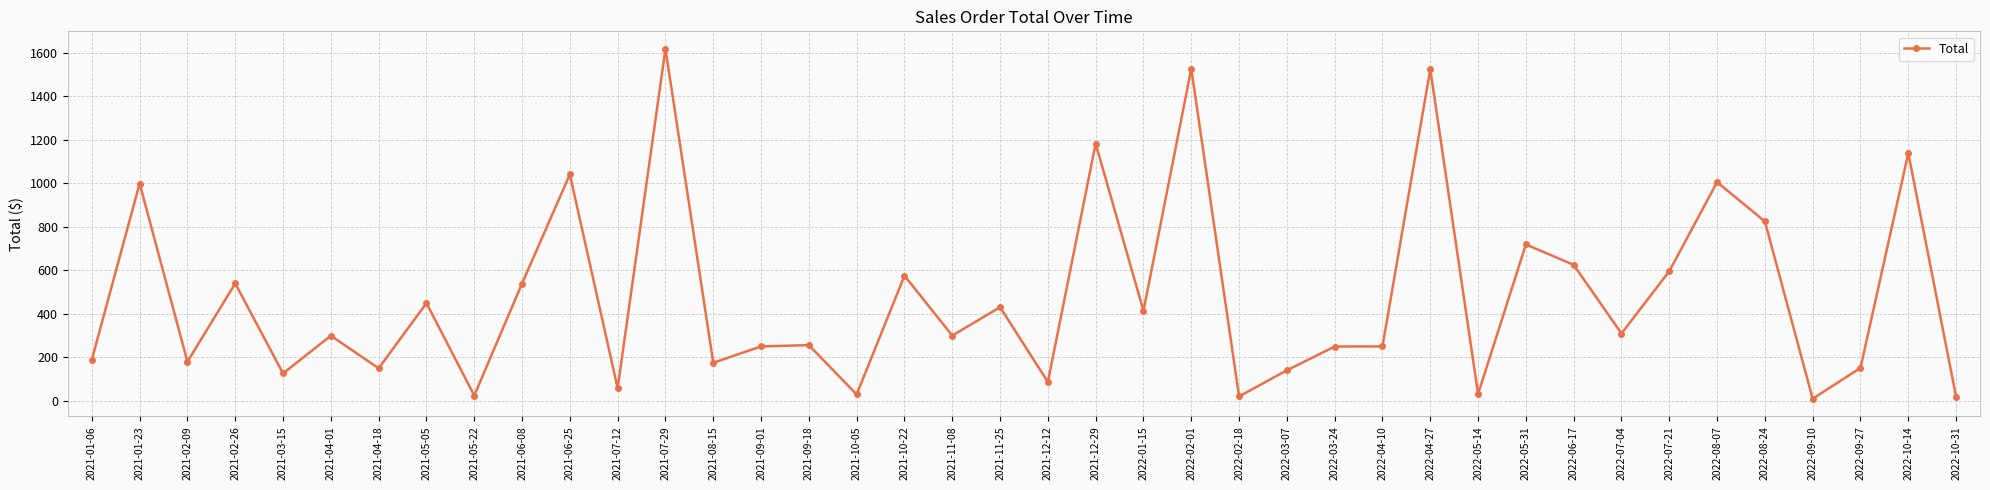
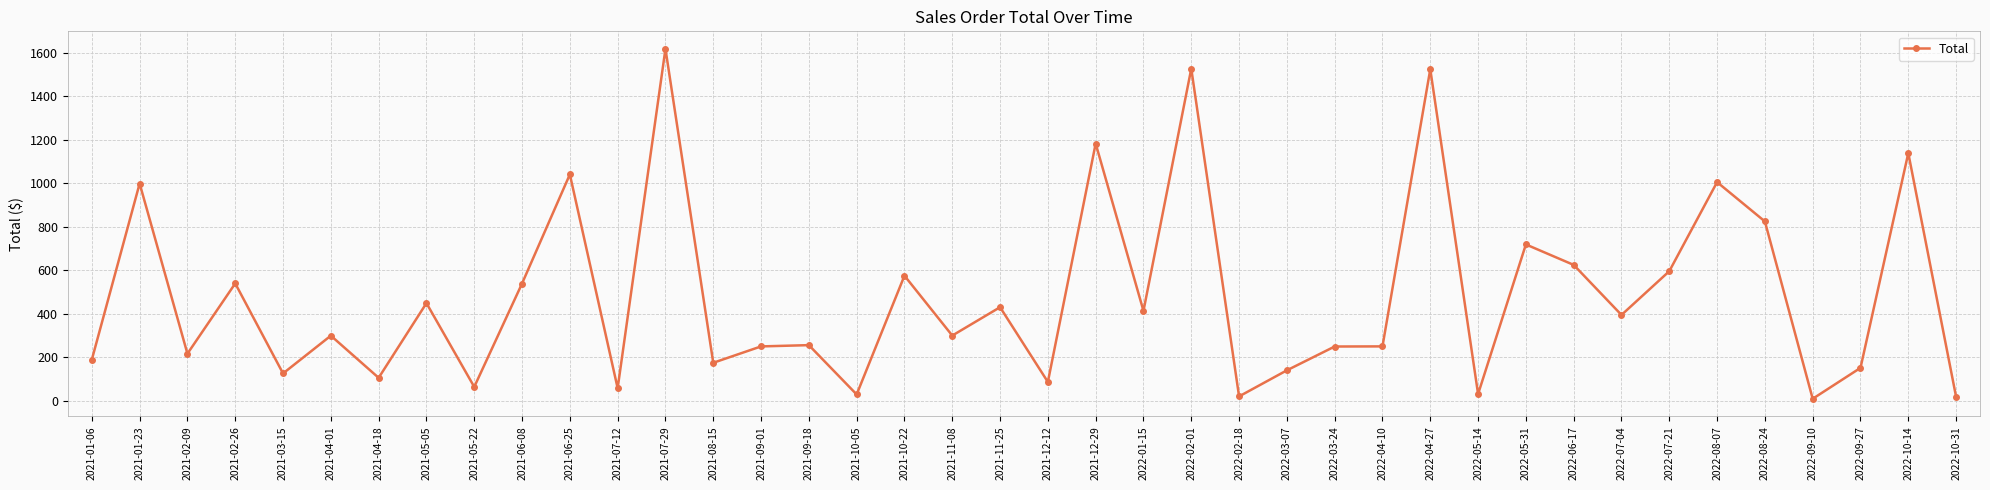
  {
    "2021-01-06": 190,
    "2021-01-23": 1000,
-   "2021-02-09": 180,
+   "2021-02-09": 220,
    "2021-02-26": 540,
    "2021-03-15": 130,
    "2021-04-01": 300,
-   "2021-04-18": 150,
+   "2021-04-18": 110,
    "2021-05-05": 450,
-   "2021-05-22": 20,
+   "2021-05-22": 60,
    "2021-06-08": 540,
    "2021-06-25": 1040,
    "2021-07-12": 60,
    "2021-07-29": 1620,
    "2021-08-15": 170,
    "2021-09-01": 250,
    "2021-09-18": 260,
    "2021-10-05": 30,
    "2021-10-22": 580,
    "2021-11-08": 300,
    "2021-11-25": 430,
    "2021-12-12": 90,
    "2021-12-29": 1180,
    "2022-01-15": 410,
    "2022-02-01": 1530,
    "2022-02-18": 20,
    "2022-03-07": 140,
    "2022-03-24": 250,
    "2022-04-10": 250,
    "2022-04-27": 1530,
    "2022-05-14": 30,
    "2022-05-31": 720,
    "2022-06-17": 630,
-   "2022-07-04": 310,
+   "2022-07-04": 390,
    "2022-07-21": 600,
    "2022-08-07": 1010,
    "2022-08-24": 830,
    "2022-09-10": 10,
    "2022-09-27": 150,
    "2022-10-14": 1140,
    "2022-10-31": 20
  }
